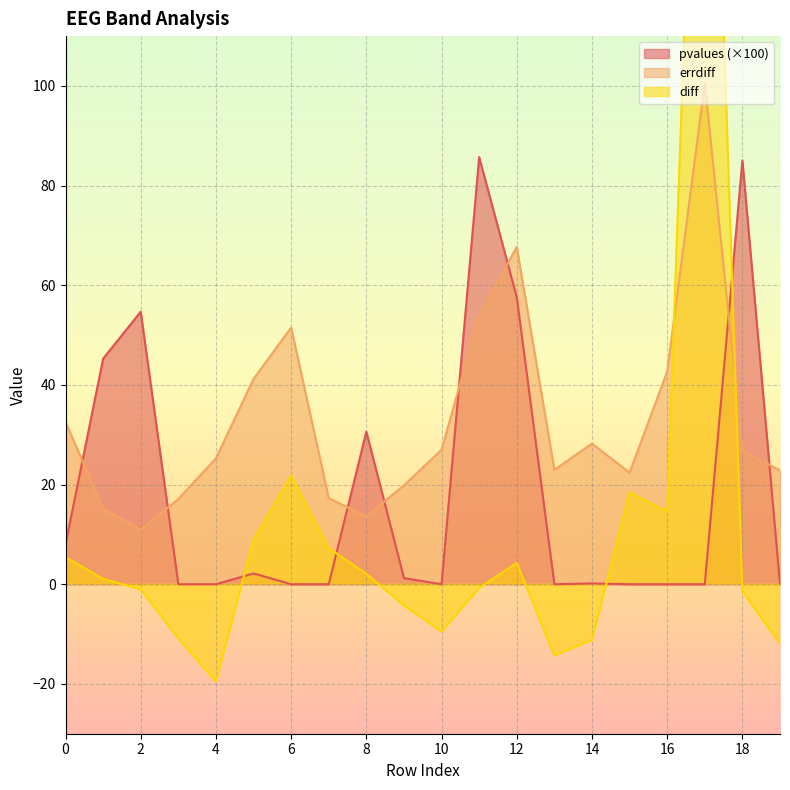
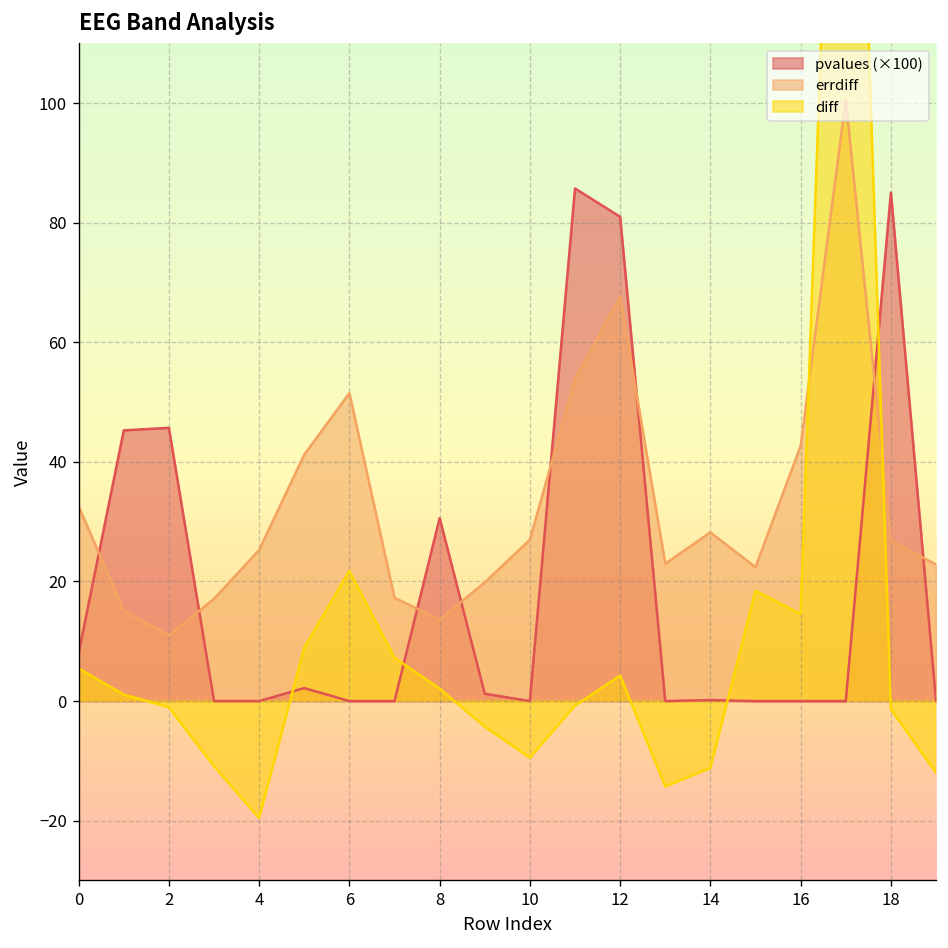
  {
    "pvalues (×100)": {
      "0": 8,
-     "2": 55,
+     "2": 46,
      "6": 0,
      "8": 31,
-     "12": 58,
+     "12": 81,
      "16": 0,
      "18": 85
    },
    "errdiff": {
      "0": 33,
      "2": 11,
      "4": 25,
      "6": 52,
      "8": 14,
      "10": 27,
      "12": 68,
      "14": 28,
      "16": 43,
      "18": 27
    }
  }
